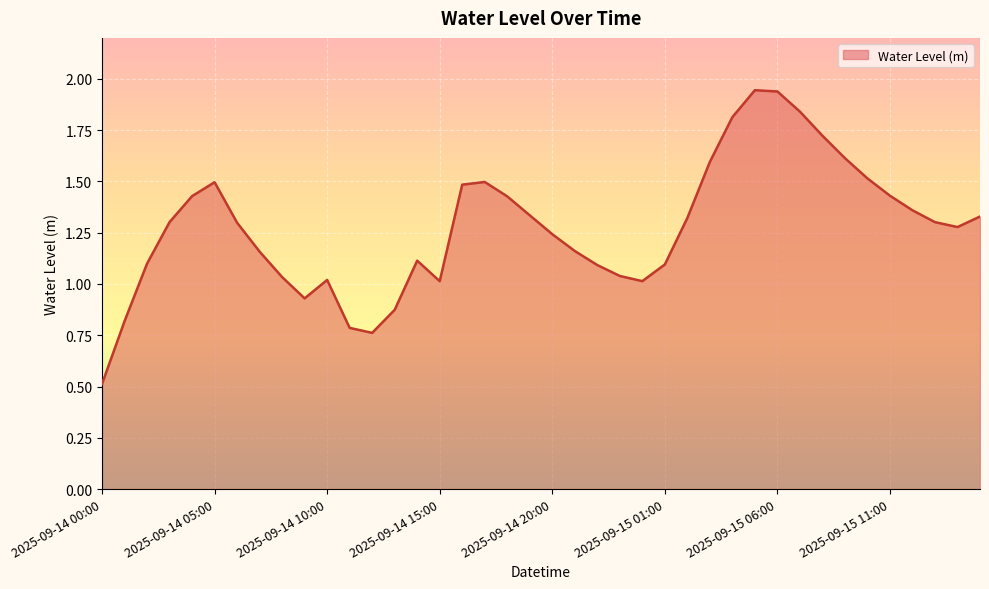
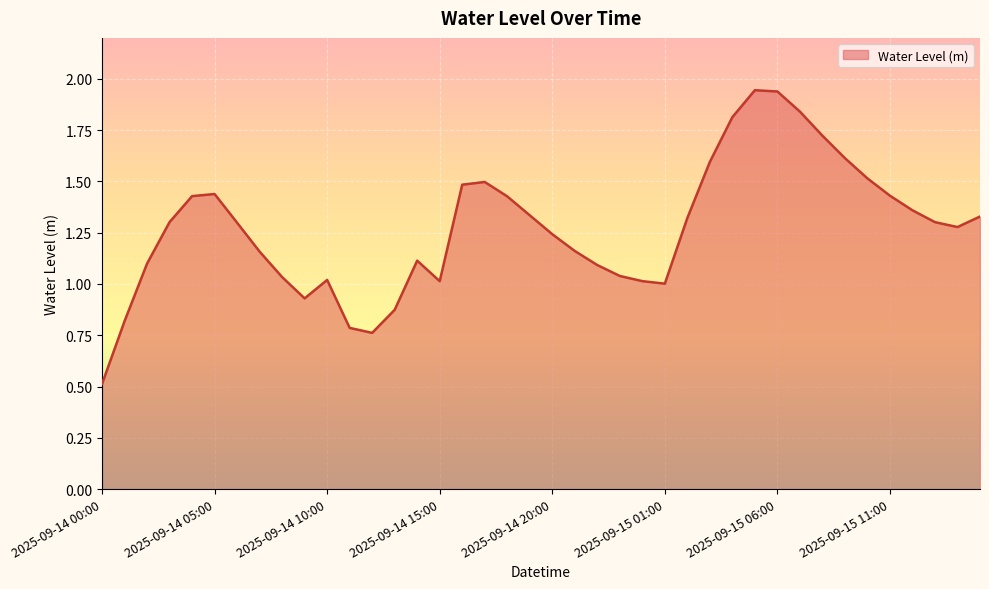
  {
    "2025-09-14 00:00": 0.51,
-   "2025-09-14 05:00": 1.50,
+   "2025-09-14 05:00": 1.44,
    "2025-09-14 10:00": 1.02,
    "2025-09-14 15:00": 1.01,
    "2025-09-14 20:00": 1.24,
-   "2025-09-15 01:00": 1.10,
+   "2025-09-15 01:00": 1.00,
    "2025-09-15 06:00": 1.94,
    "2025-09-15 11:00": 1.43
  }
